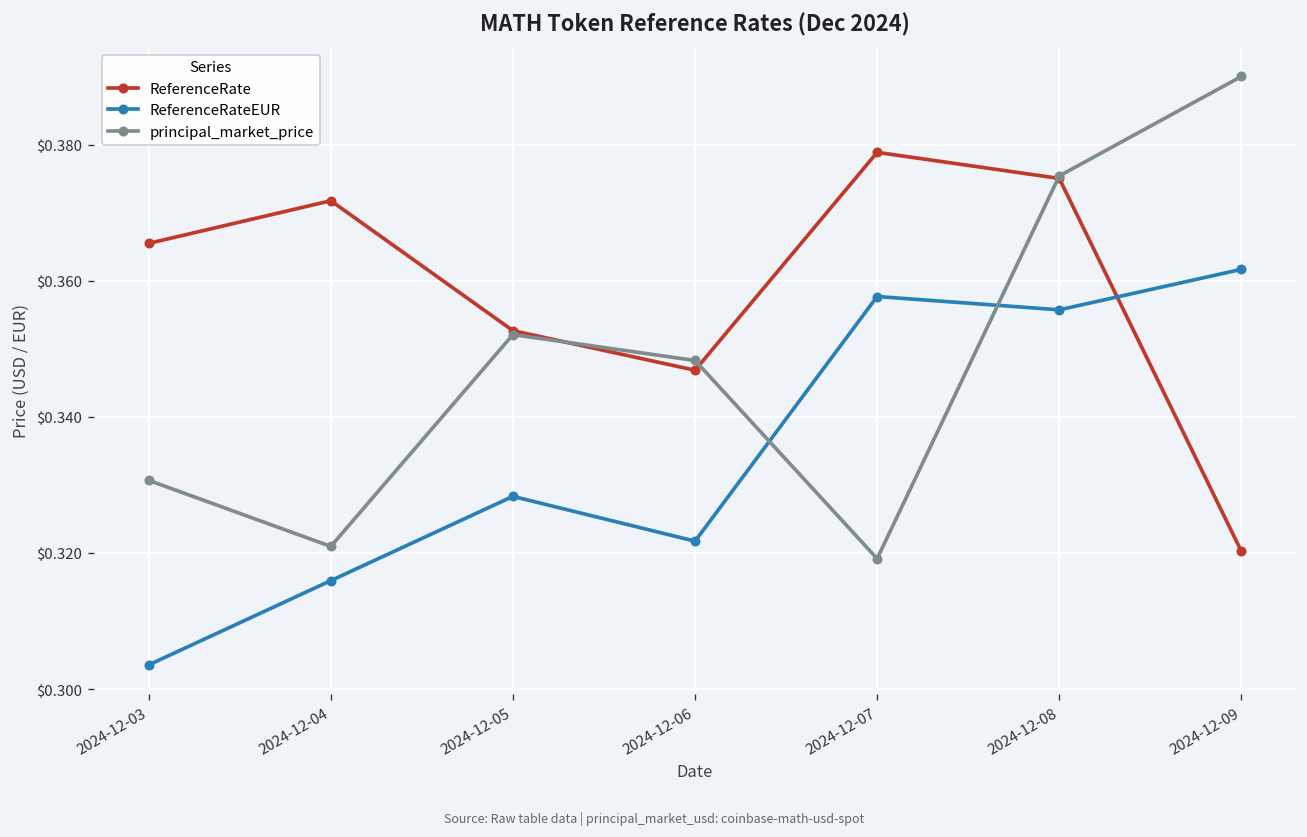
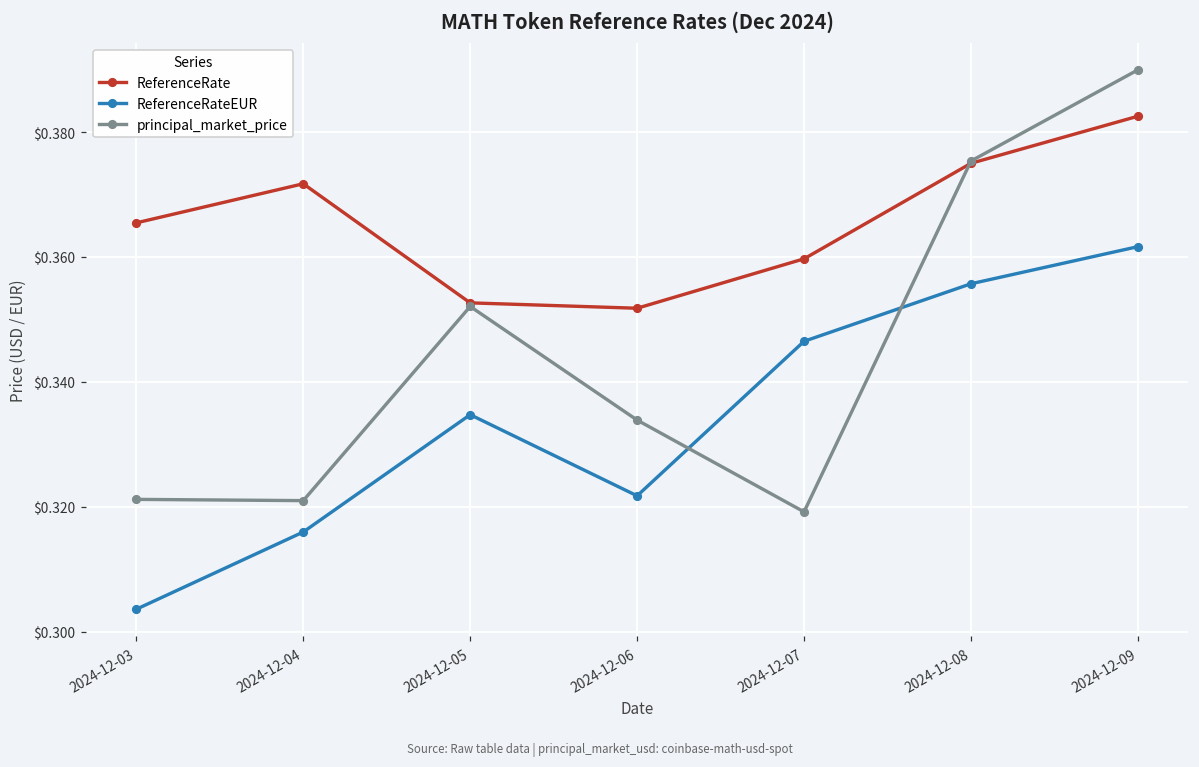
  {
    "ReferenceRate": {
      "2024-12-03": "$0.365",
      "2024-12-04": "$0.372",
      "2024-12-05": "$0.353",
-     "2024-12-06": "$0.347",
-     "2024-12-07": "$0.379",
-     "2024-12-09": "$0.320"
+     "2024-12-06": "$0.352",
+     "2024-12-07": "$0.360",
+     "2024-12-09": "$0.383"
    },
    "ReferenceRateEUR": {
      "2024-12-03": "$0.304",
      "2024-12-04": "$0.316",
-     "2024-12-05": "$0.328",
+     "2024-12-05": "$0.335",
      "2024-12-06": "$0.322",
-     "2024-12-07": "$0.358",
+     "2024-12-07": "$0.347",
      "2024-12-08": "$0.356",
      "2024-12-09": "$0.362"
    },
    "principal_market_price": {
-     "2024-12-03": "$0.331",
+     "2024-12-03": "$0.321",
      "2024-12-04": "$0.321",
      "2024-12-05": "$0.352",
-     "2024-12-06": "$0.348",
+     "2024-12-06": "$0.334",
      "2024-12-07": "$0.319",
      "2024-12-09": "$0.390"
    }
  }
